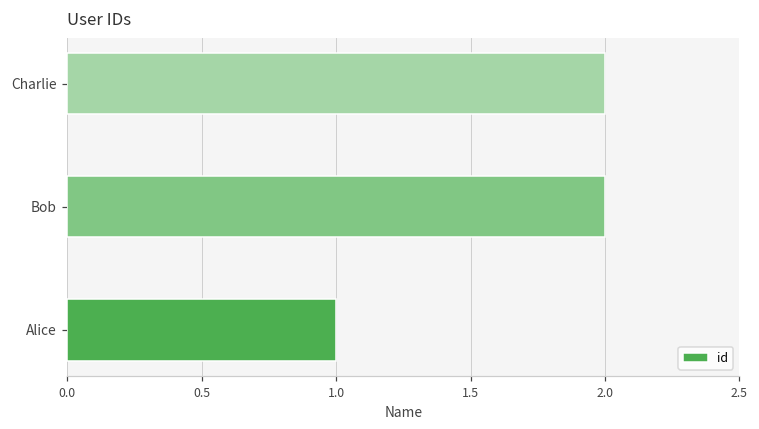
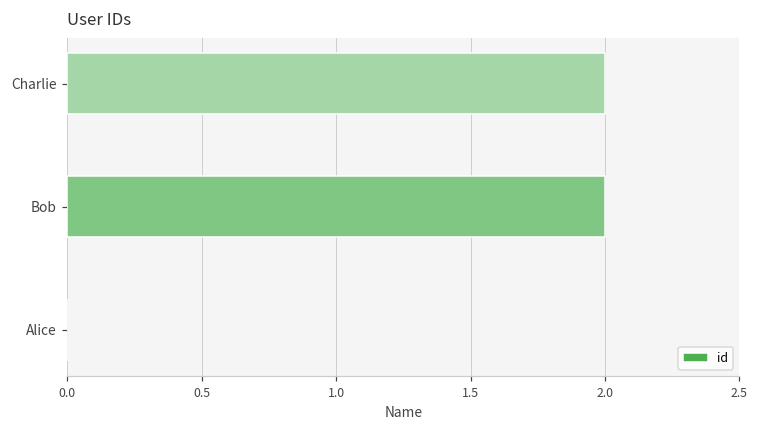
  {
    "Charlie": 2,
    "Bob": 2,
-   "Alice": 1
+   "Alice": 0
  }
